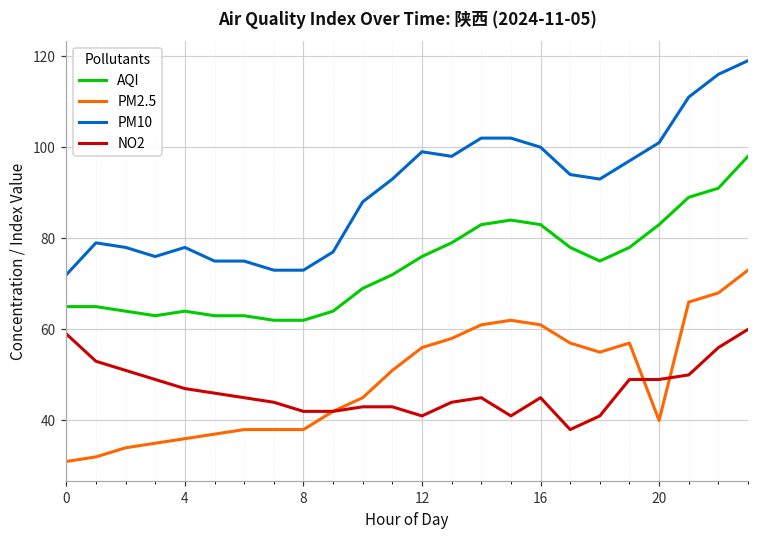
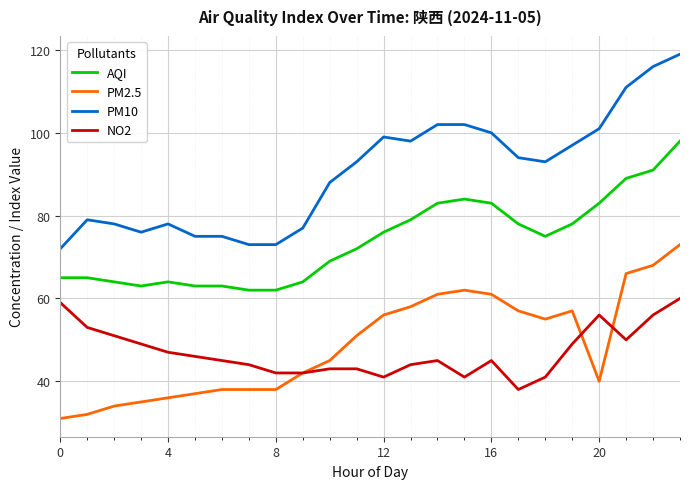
  {
    "AQI": {
      "0": 65,
      "4": 64,
      "8": 62,
      "12": 76,
      "16": 83,
      "20": 83
    },
    "PM2.5": {
      "0": 31,
      "4": 36,
      "8": 38,
      "12": 56,
      "16": 61,
      "20": 40
    },
    "PM10": {
      "0": 72,
      "4": 78,
      "8": 73,
      "12": 99,
      "16": 100,
      "20": 101
    },
    "NO2": {
      "0": 59,
      "4": 47,
      "8": 42,
      "12": 41,
      "16": 45,
-     "20": 49
+     "20": 56
    }
  }
